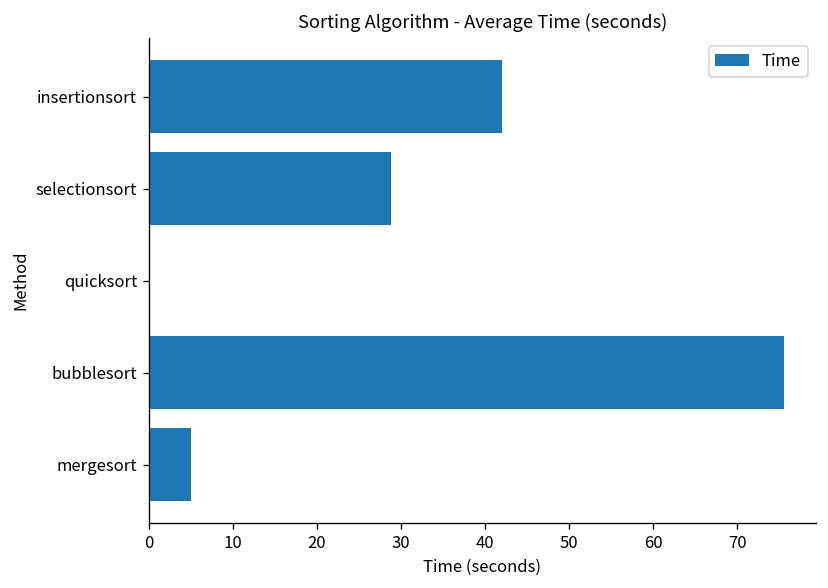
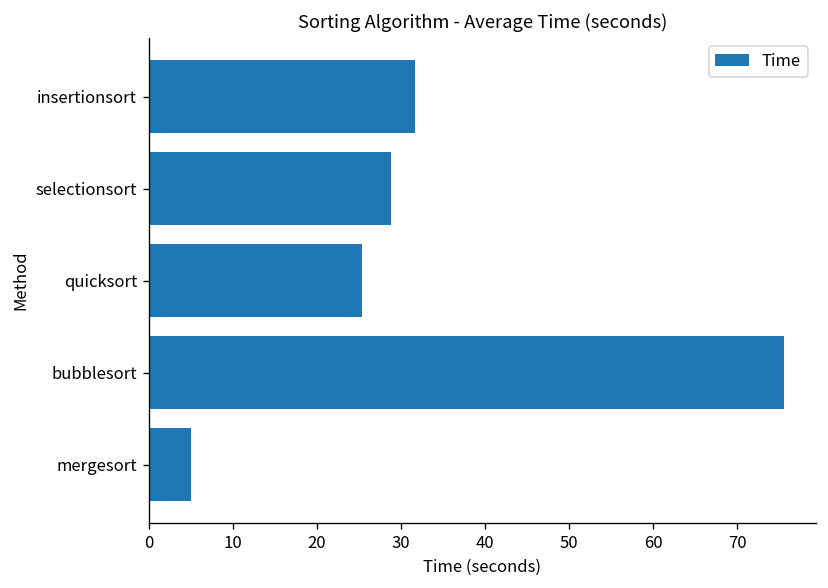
  {
-   "insertionsort": 42,
+   "insertionsort": 32,
    "selectionsort": 29,
-   "quicksort": 0,
+   "quicksort": 25,
    "bubblesort": 76,
    "mergesort": 5
  }
